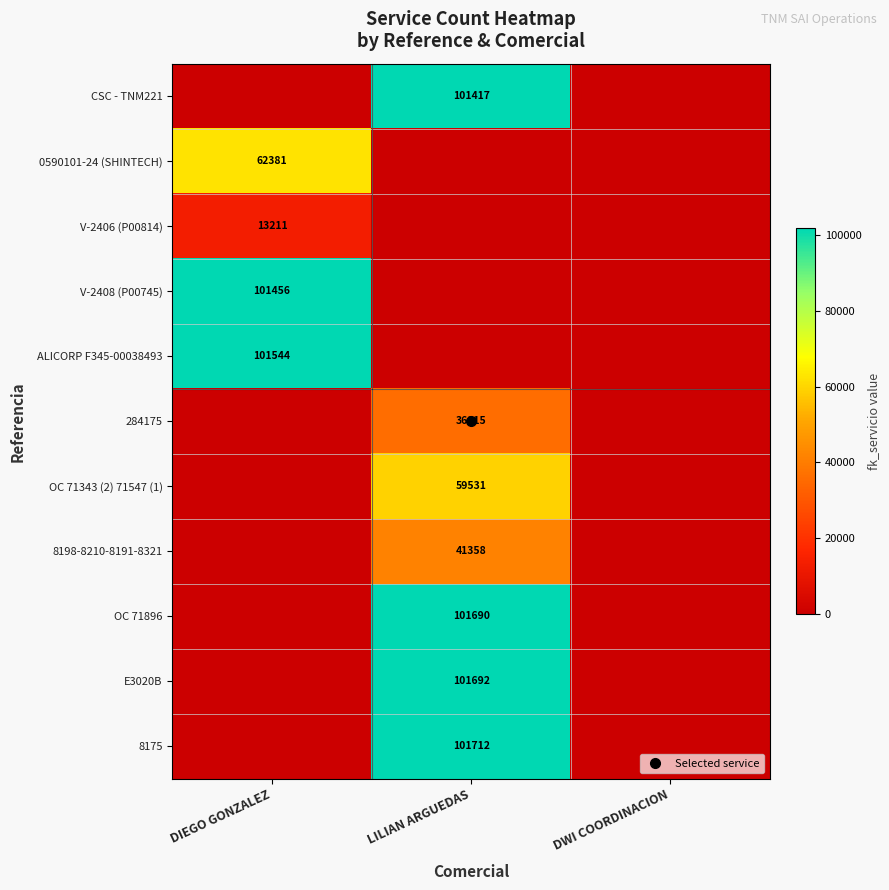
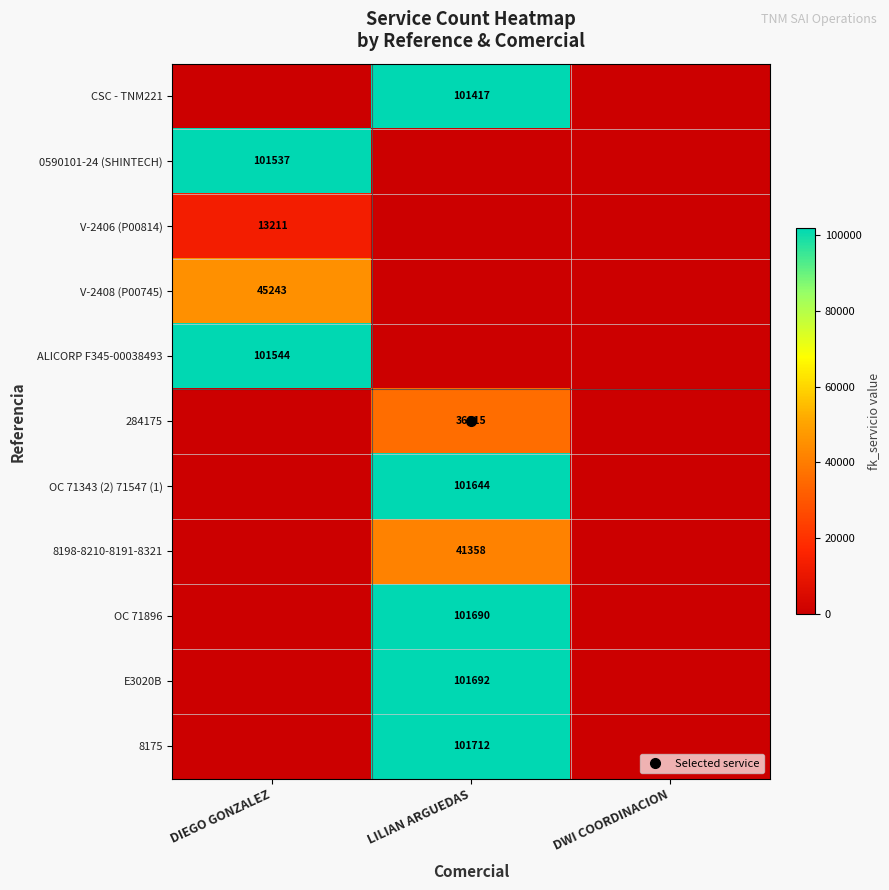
  {
    "CSC - TNM221": {
      "LILIAN ARGUEDAS": 101417
    },
    "0590101-24 (SHINTECH)": {
-     "DIEGO GONZALEZ": 62381
+     "DIEGO GONZALEZ": 101537
    },
    "V-2406 (P00814)": {
      "DIEGO GONZALEZ": 13211
    },
    "V-2408 (P00745)": {
-     "DIEGO GONZALEZ": 101456
+     "DIEGO GONZALEZ": 45243
    },
    "ALICORP F345-00038493": {
      "DIEGO GONZALEZ": 101544
    },
    "OC 71343 (2) 71547 (1)": {
-     "LILIAN ARGUEDAS": 59531
+     "LILIAN ARGUEDAS": 101644
    },
    "8198-8210-8191-8321": {
      "LILIAN ARGUEDAS": 41358
    },
    "OC 71896": {
      "LILIAN ARGUEDAS": 101690
    },
    "E3020B": {
      "LILIAN ARGUEDAS": 101692
    },
    "8175": {
      "LILIAN ARGUEDAS": 101712
    }
  }
